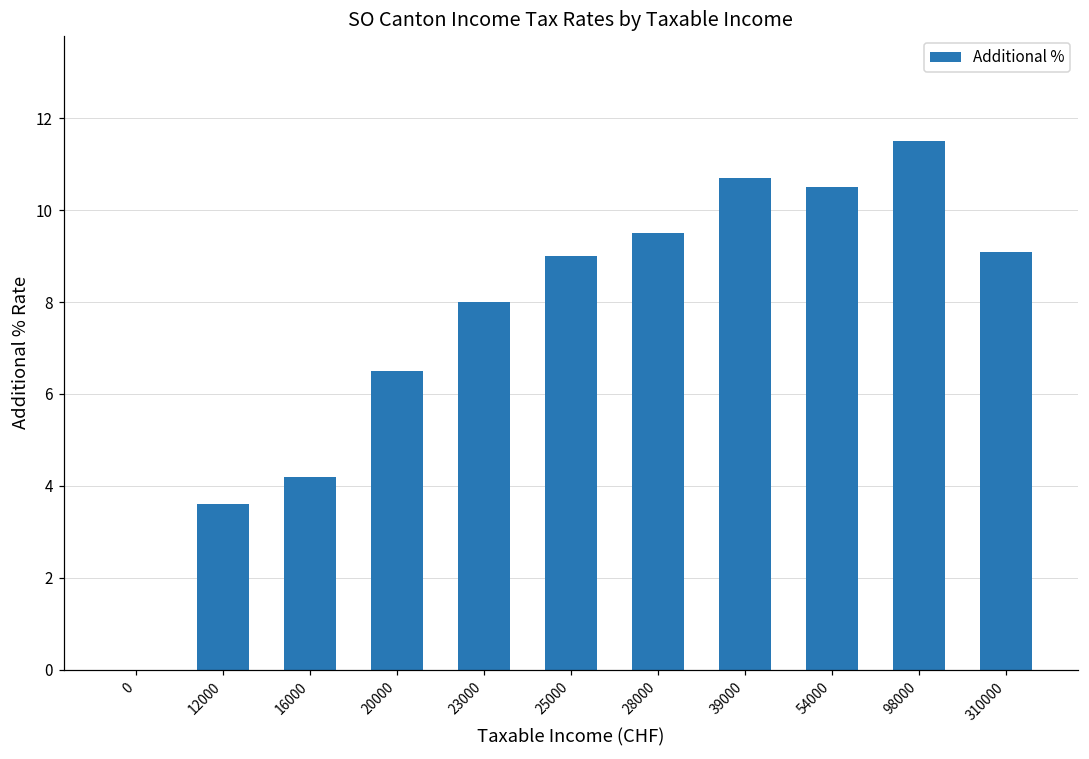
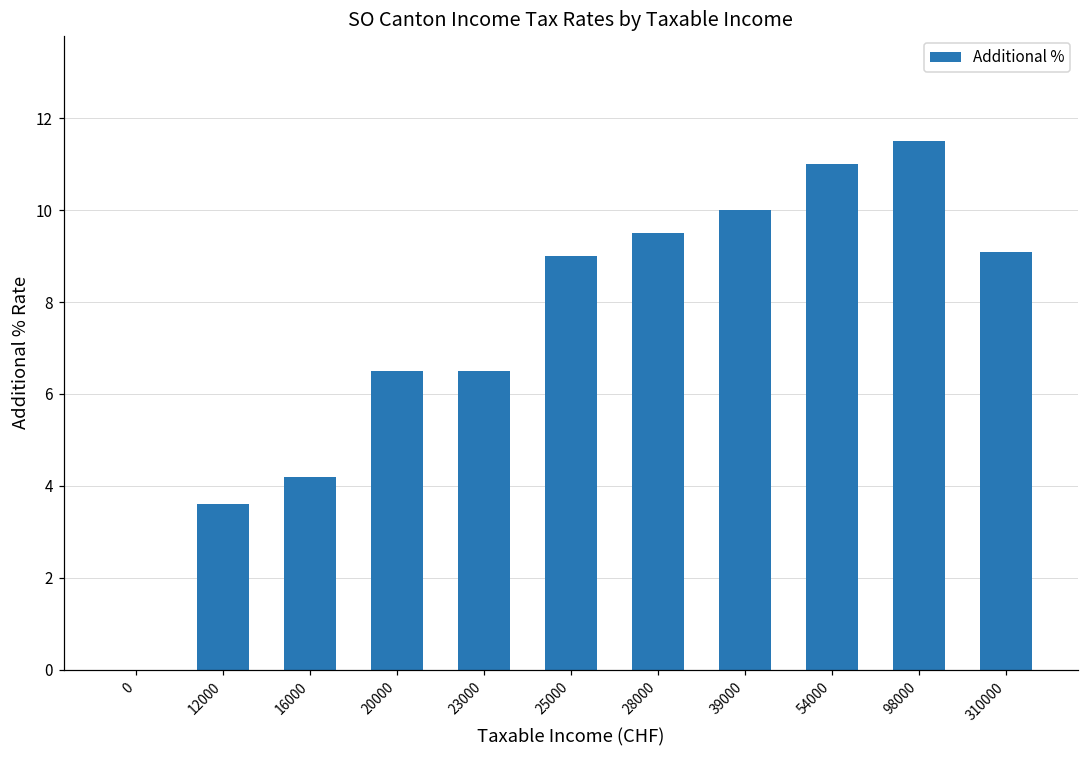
  {
    "0": 0.0,
    "12000": 3.6,
    "16000": 4.2,
    "20000": 6.5,
-   "23000": 8.0,
+   "23000": 6.5,
    "25000": 9.0,
    "28000": 9.5,
-   "39000": 10.7,
-   "54000": 10.5,
+   "39000": 10.0,
+   "54000": 11.0,
    "98000": 11.5,
    "310000": 9.1
  }
